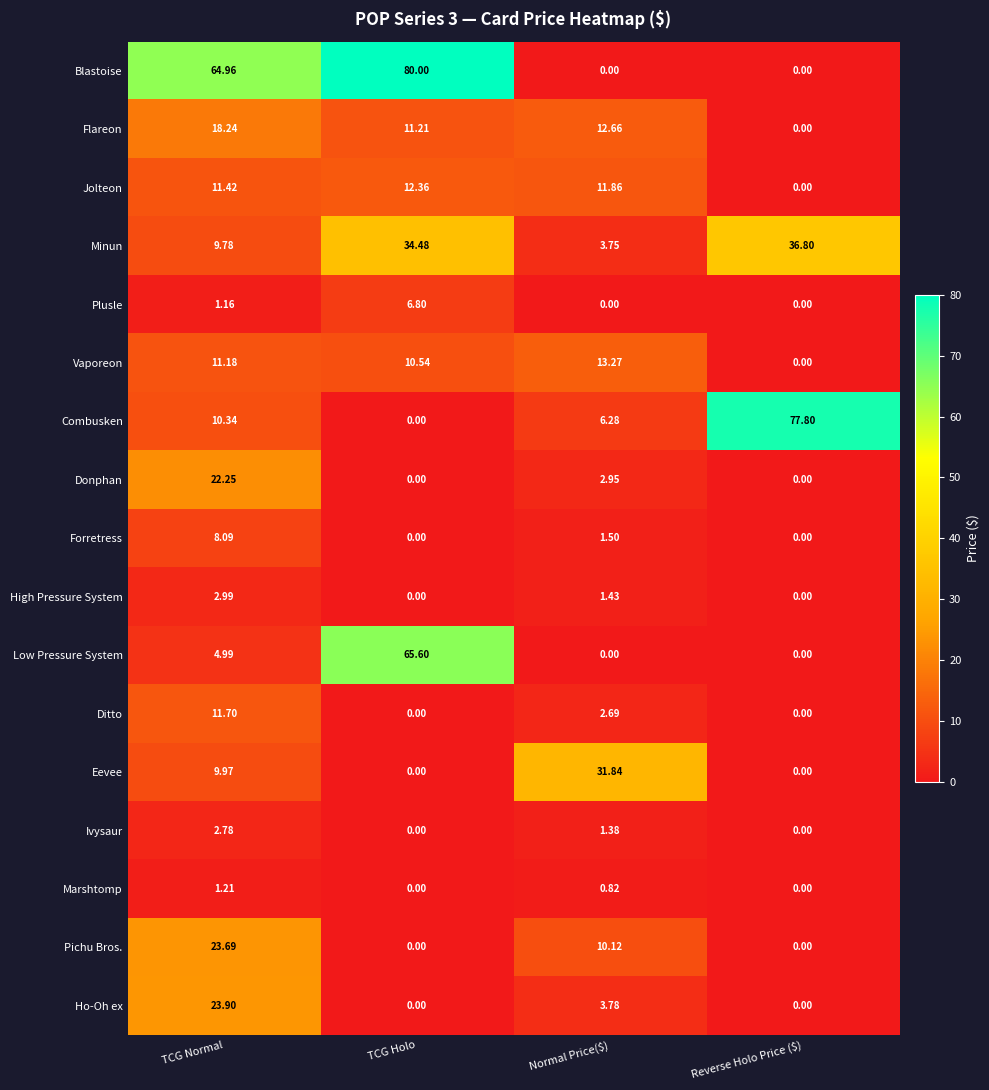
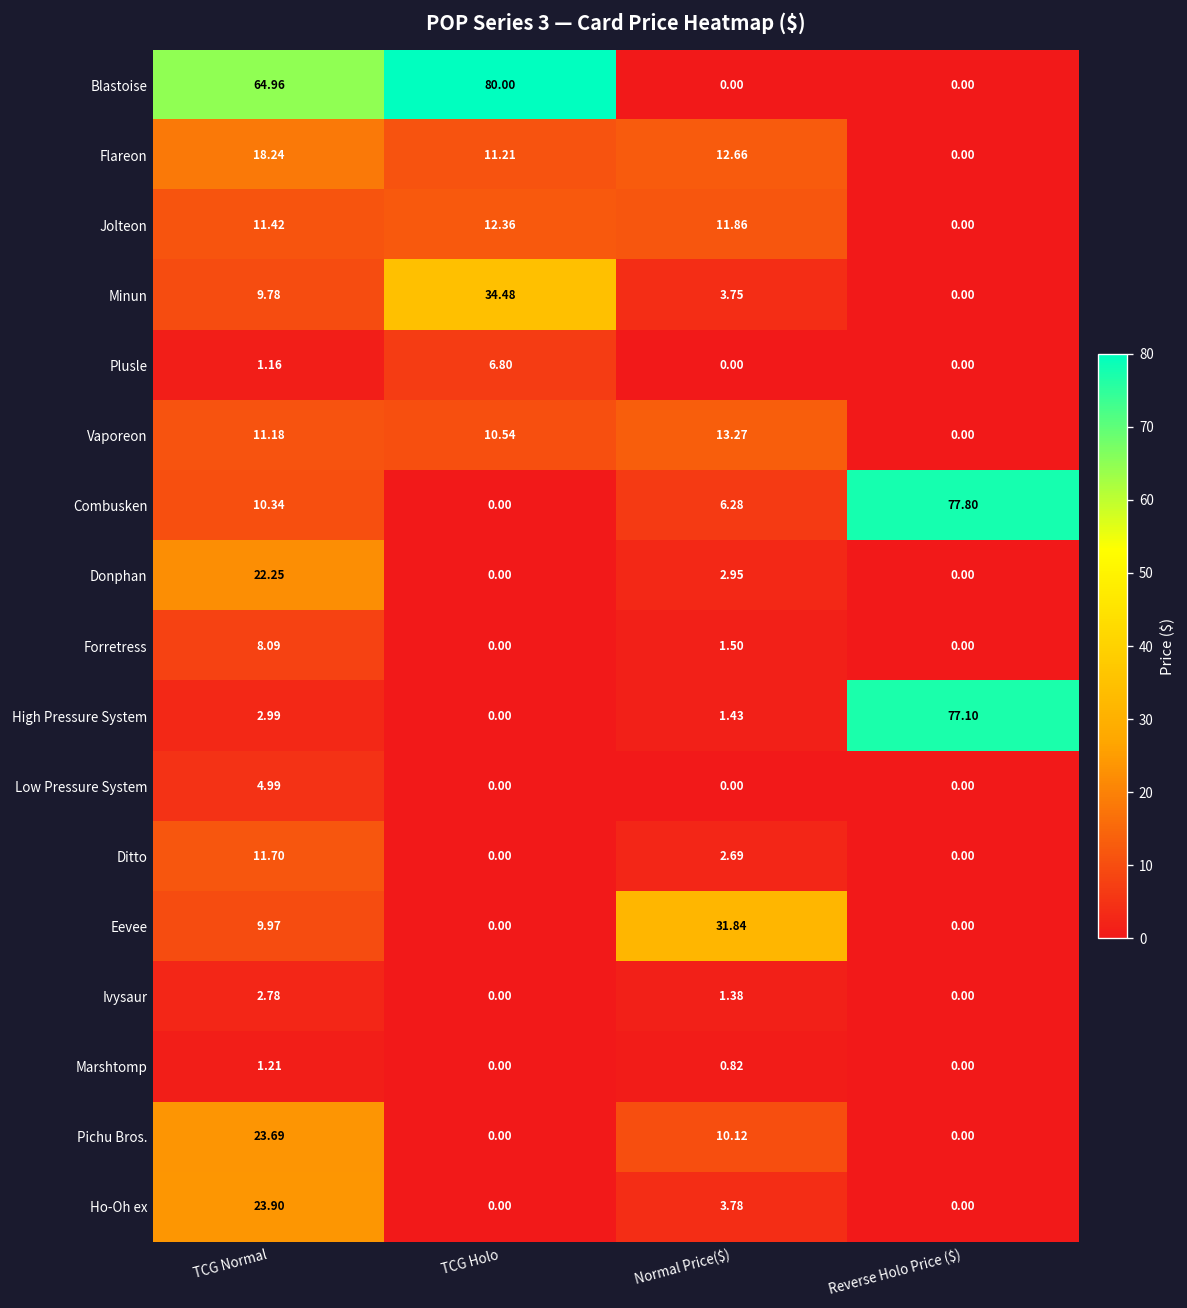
  {
    "Blastoise": {
      "TCG Normal": 64.96,
      "TCG Holo": 80.00,
      "Normal Price($)": 0.00,
      "Reverse Holo Price ($)": 0.00
    },
    "Flareon": {
      "TCG Normal": 18.24,
      "TCG Holo": 11.21,
      "Normal Price($)": 12.66,
      "Reverse Holo Price ($)": 0.00
    },
    "Jolteon": {
      "TCG Normal": 11.42,
      "TCG Holo": 12.36,
      "Normal Price($)": 11.86,
      "Reverse Holo Price ($)": 0.00
    },
    "Minun": {
      "TCG Normal": 9.78,
      "TCG Holo": 34.48,
      "Normal Price($)": 3.75,
-     "Reverse Holo Price ($)": 36.80
+     "Reverse Holo Price ($)": 0.00
    },
    "Plusle": {
      "TCG Normal": 1.16,
      "TCG Holo": 6.80,
      "Normal Price($)": 0.00,
      "Reverse Holo Price ($)": 0.00
    },
    "Vaporeon": {
      "TCG Normal": 11.18,
      "TCG Holo": 10.54,
      "Normal Price($)": 13.27,
      "Reverse Holo Price ($)": 0.00
    },
    "Combusken": {
      "TCG Normal": 10.34,
      "TCG Holo": 0.00,
      "Normal Price($)": 6.28,
      "Reverse Holo Price ($)": 77.80
    },
    "Donphan": {
      "TCG Normal": 22.25,
      "TCG Holo": 0.00,
      "Normal Price($)": 2.95,
      "Reverse Holo Price ($)": 0.00
    },
    "Forretress": {
      "TCG Normal": 8.09,
      "TCG Holo": 0.00,
      "Normal Price($)": 1.50,
      "Reverse Holo Price ($)": 0.00
    },
    "High Pressure System": {
      "TCG Normal": 2.99,
      "TCG Holo": 0.00,
      "Normal Price($)": 1.43,
-     "Reverse Holo Price ($)": 0.00
+     "Reverse Holo Price ($)": 77.10
    },
    "Low Pressure System": {
      "TCG Normal": 4.99,
-     "TCG Holo": 65.60,
+     "TCG Holo": 0.00,
      "Normal Price($)": 0.00,
      "Reverse Holo Price ($)": 0.00
    },
    "Ditto": {
      "TCG Normal": 11.70,
      "TCG Holo": 0.00,
      "Normal Price($)": 2.69,
      "Reverse Holo Price ($)": 0.00
    },
    "Eevee": {
      "TCG Normal": 9.97,
      "TCG Holo": 0.00,
      "Normal Price($)": 31.84,
      "Reverse Holo Price ($)": 0.00
    },
    "Ivysaur": {
      "TCG Normal": 2.78,
      "TCG Holo": 0.00,
      "Normal Price($)": 1.38,
      "Reverse Holo Price ($)": 0.00
    },
    "Marshtomp": {
      "TCG Normal": 1.21,
      "TCG Holo": 0.00,
      "Normal Price($)": 0.82,
      "Reverse Holo Price ($)": 0.00
    },
    "Pichu Bros.": {
      "TCG Normal": 23.69,
      "TCG Holo": 0.00,
      "Normal Price($)": 10.12,
      "Reverse Holo Price ($)": 0.00
    },
    "Ho-Oh ex": {
      "TCG Normal": 23.90,
      "TCG Holo": 0.00,
      "Normal Price($)": 3.78,
      "Reverse Holo Price ($)": 0.00
    }
  }
